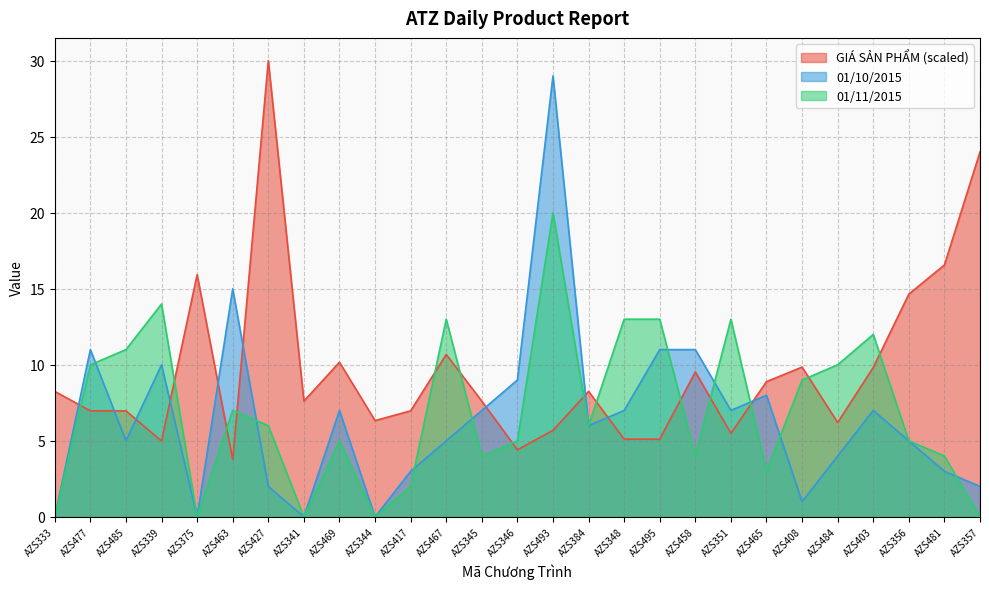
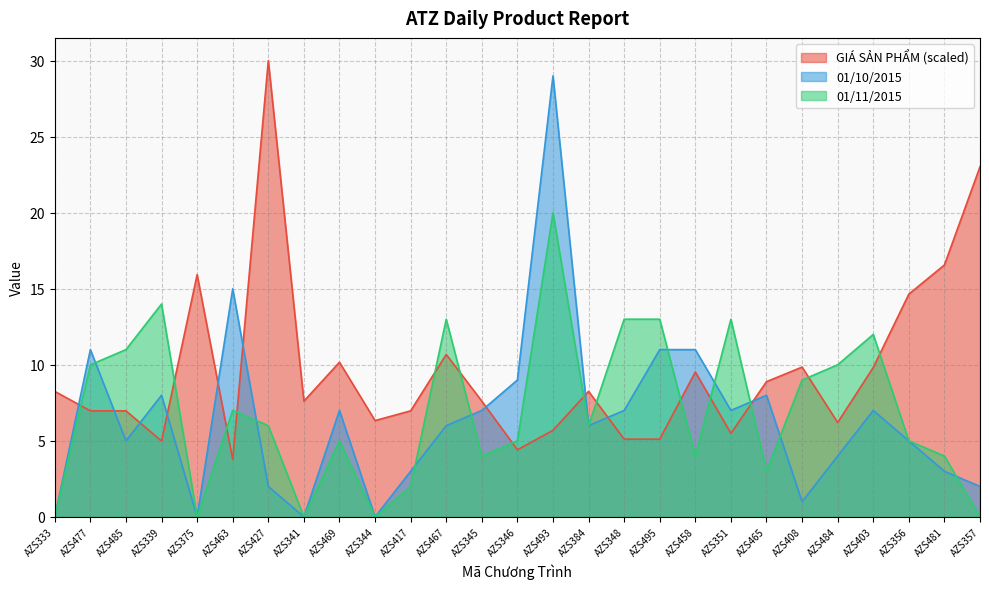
  {
    "GIÁ SẢN PHẨM (scaled)": {
      "AZS333": 8.3,
      "AZS477": 7.0,
      "AZS485": 7.0,
      "AZS339": 5.0,
      "AZS375": 15.9,
      "AZS463": 3.8,
      "AZS427": 30.0,
      "AZS341": 7.6,
      "AZS469": 10.2,
      "AZS344": 6.3,
      "AZS417": 7.0,
      "AZS467": 10.7,
      "AZS345": 7.6,
      "AZS346": 4.4,
      "AZS493": 5.7,
      "AZS384": 8.3,
      "AZS348": 5.1,
      "AZS495": 5.1,
      "AZS458": 9.5,
      "AZS351": 5.5,
      "AZS465": 8.9,
      "AZS408": 9.9,
      "AZS484": 6.2,
      "AZS403": 9.8,
      "AZS356": 14.6,
      "AZS481": 16.6,
-     "AZS357": 24.0
+     "AZS357": 23.0
    },
    "01/10/2015": {
      "AZS477": 11,
      "AZS485": 5,
-     "AZS339": 10,
+     "AZS339": 8,
      "AZS463": 15,
      "AZS427": 2,
      "AZS469": 7,
      "AZS417": 3,
-     "AZS467": 5,
+     "AZS467": 6,
      "AZS345": 7,
      "AZS346": 9,
      "AZS493": 29,
      "AZS348": 7,
      "AZS495": 11,
      "AZS458": 11,
      "AZS351": 7,
      "AZS465": 8,
      "AZS408": 1,
      "AZS484": 4,
      "AZS403": 7,
      "AZS481": 3,
      "AZS357": 2
    },
    "01/11/2015": {
      "AZS477": 10.0,
      "AZS485": 11.0,
      "AZS339": 14.0,
      "AZS463": 7.0,
      "AZS427": 6.0,
      "AZS469": 5.0,
      "AZS417": 2.0,
      "AZS467": 13.0,
      "AZS345": 4.0,
      "AZS346": 5.0,
      "AZS493": 20.0,
      "AZS348": 13.0,
      "AZS495": 13.0,
      "AZS458": 4.0,
      "AZS351": 13.0,
      "AZS465": 3.0,
      "AZS408": 9.0,
      "AZS484": 10.0,
      "AZS403": 12.0,
      "AZS481": 4.0,
      "AZS357": 0.0
    }
  }
